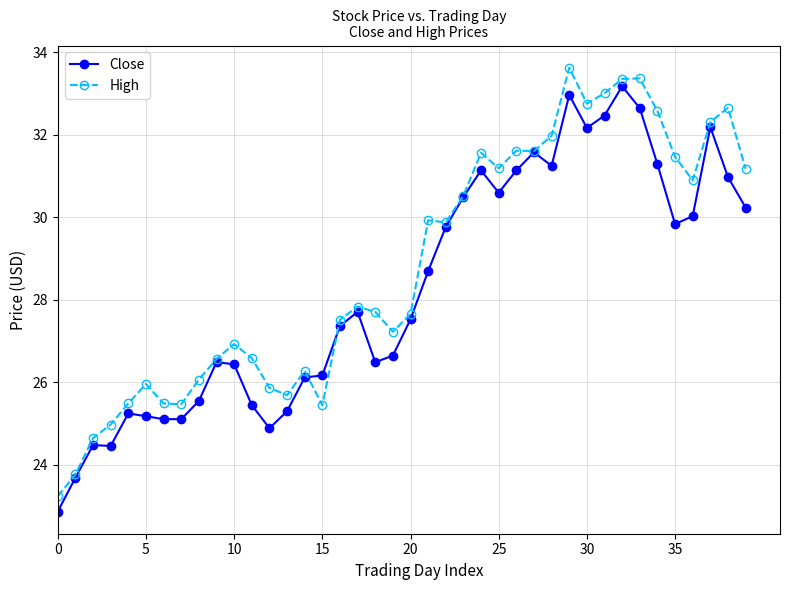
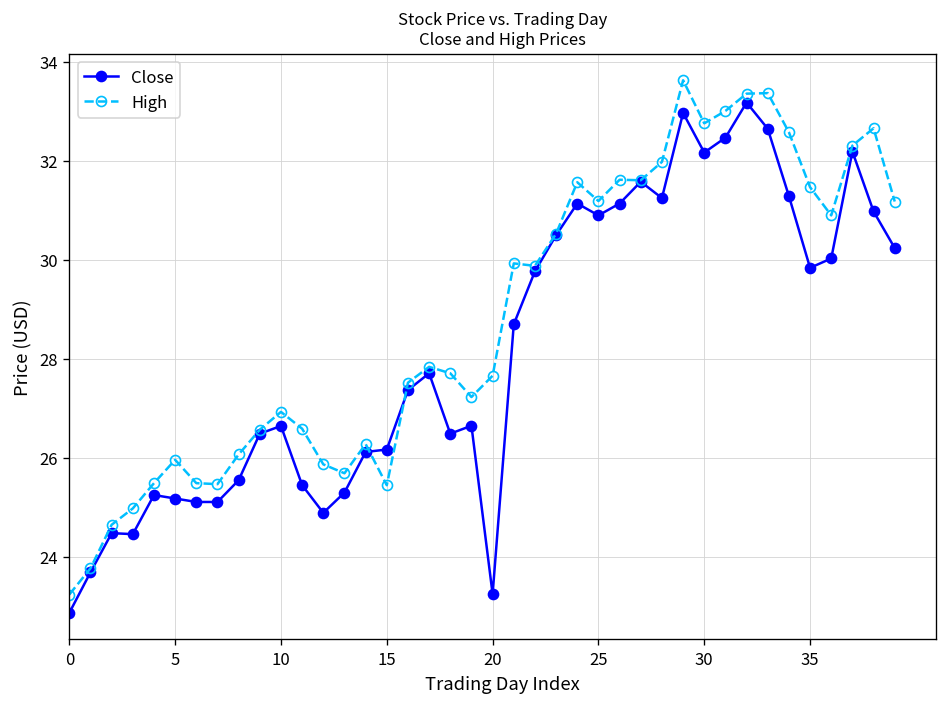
  {
    "Close": {
      "0": 22.9,
      "5": 25.2,
-     "10": 26.4,
+     "10": 26.6,
      "15": 26.2,
-     "20": 27.5,
-     "25": 30.6,
+     "20": 23.2,
+     "25": 30.9,
      "30": 32.2,
      "35": 29.8
    },
    "High": {
      "0": 23.2,
      "5": 26.0,
      "10": 26.9,
      "15": 25.4,
      "20": 27.7,
      "25": 31.2,
      "30": 32.8,
      "35": 31.5
    }
  }
